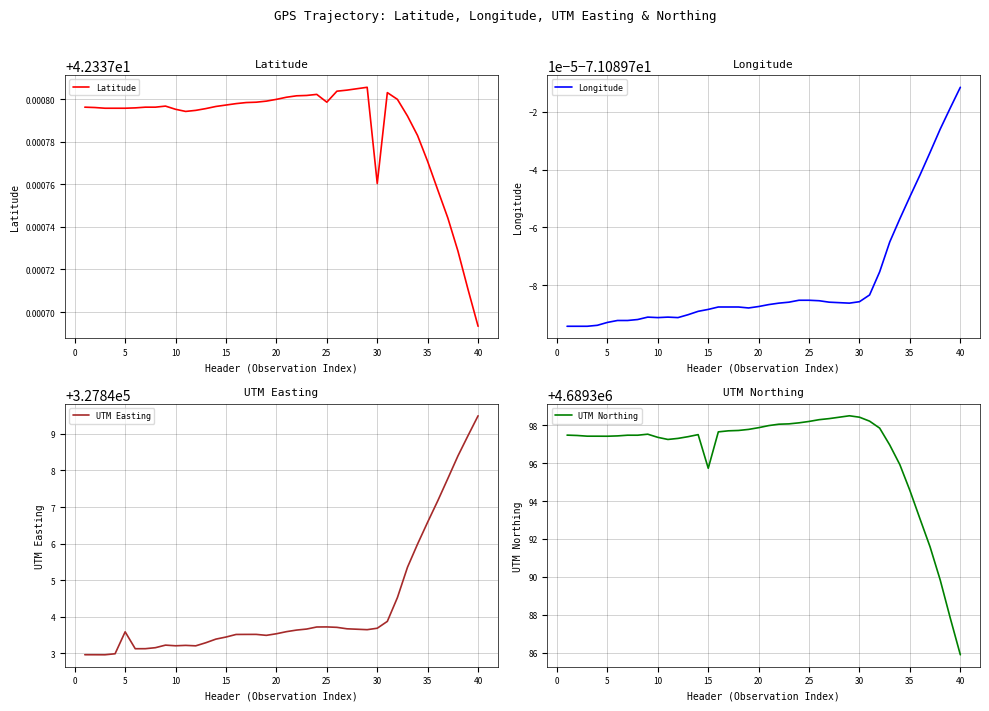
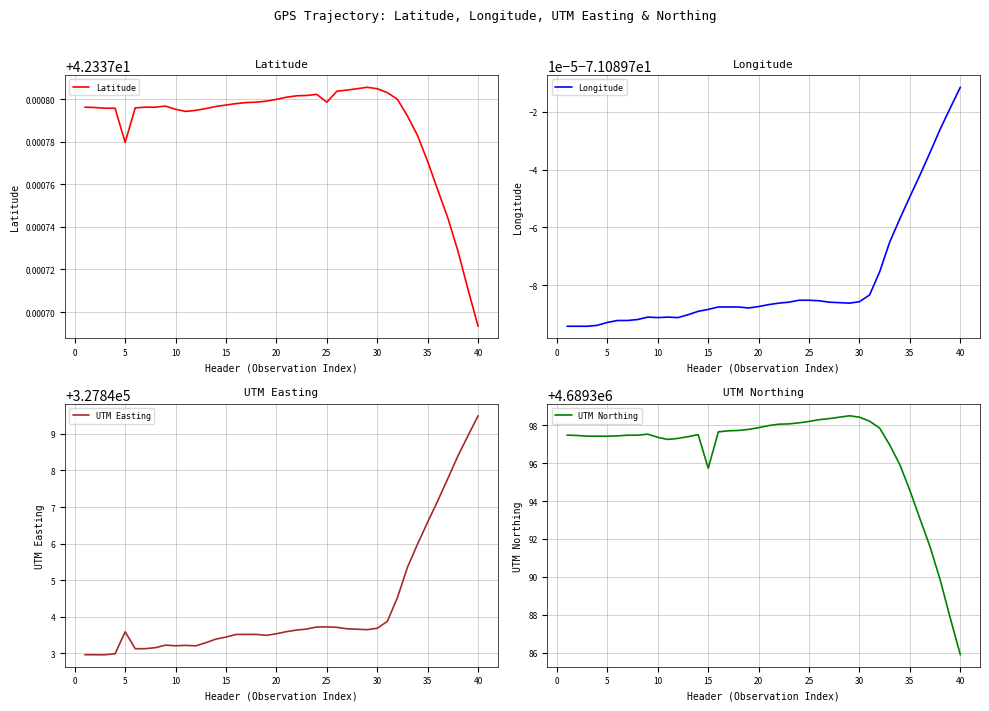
  {
    "Latitude": {
-     "5": 42.337796,
+     "5": 42.337780,
      "10": 42.337795,
      "15": 42.337797,
      "20": 42.337800,
      "25": 42.337799,
-     "30": 42.337760,
+     "30": 42.337805,
      "35": 42.337771,
      "40": 42.337693
    },
    "Longitude": {
      "5": -71.089793,
      "10": -71.089791,
      "15": -71.089788,
      "20": -71.089787,
      "25": -71.089785,
      "30": -71.089786,
      "35": -71.089749,
      "40": -71.089712
    },
    "UTM Easting": {
      "5": 327843.6,
      "10": 327843.2,
      "15": 327843.4,
      "20": 327843.5,
      "25": 327843.7,
      "30": 327843.7,
      "35": 327846.6,
      "40": 327849.5
    },
    "UTM Northing": {
      "5": 4689397.4,
      "10": 4689397.4,
      "15": 4689395.7,
      "20": 4689397.9,
      "25": 4689398.2,
      "30": 4689398.4,
      "35": 4689394.6,
      "40": 4689385.9
    }
  }
